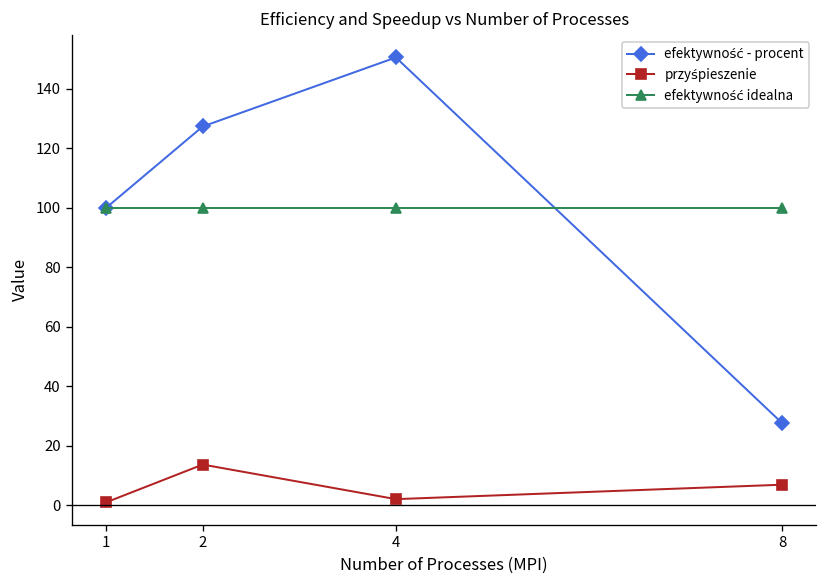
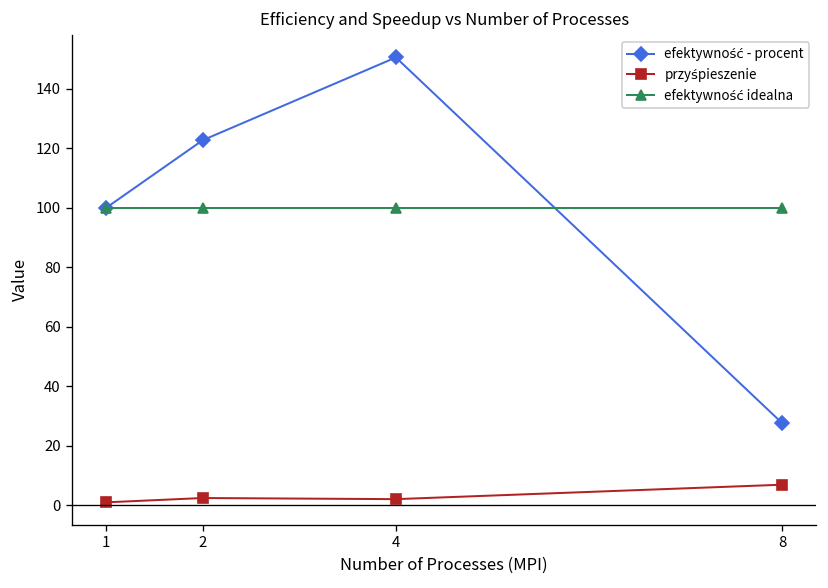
  {
    "efektywność - procent": {
-     "2": 127,
+     "2": 123,
      "4": 151,
      "8": 28
    },
    "przyśpieszenie": {
      "1": 1,
-     "2": 14,
+     "2": 2,
      "4": 2,
      "8": 7
    },
    "efektywność idealna": {
      "2": 100,
      "4": 100,
      "8": 100
    }
  }
